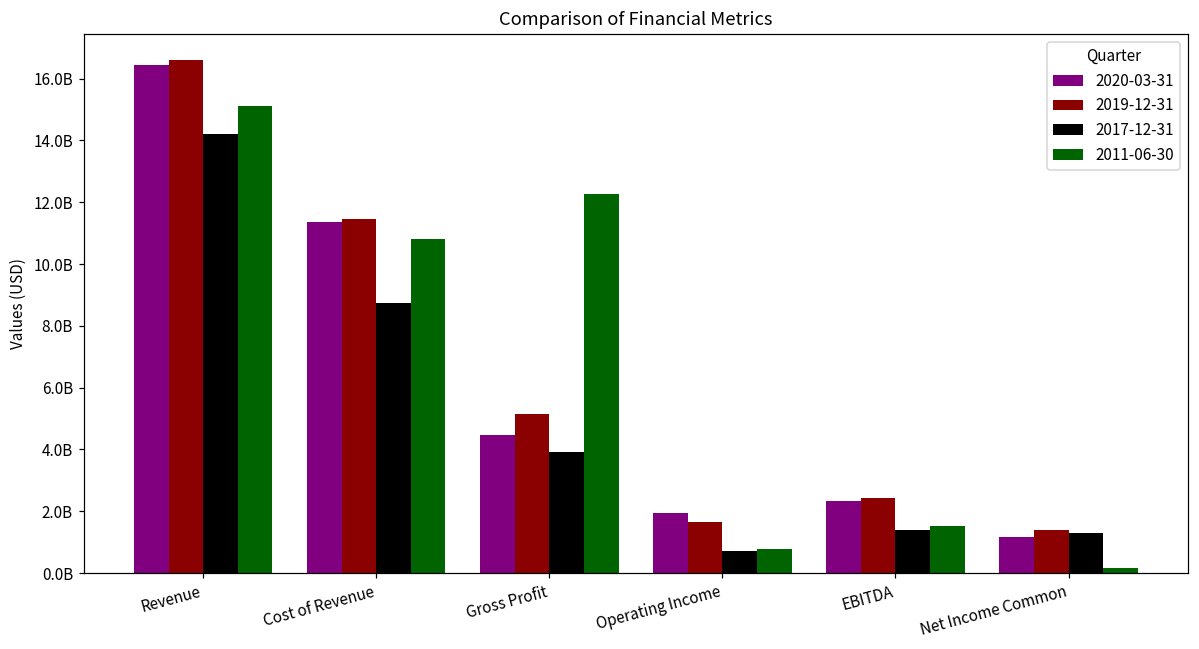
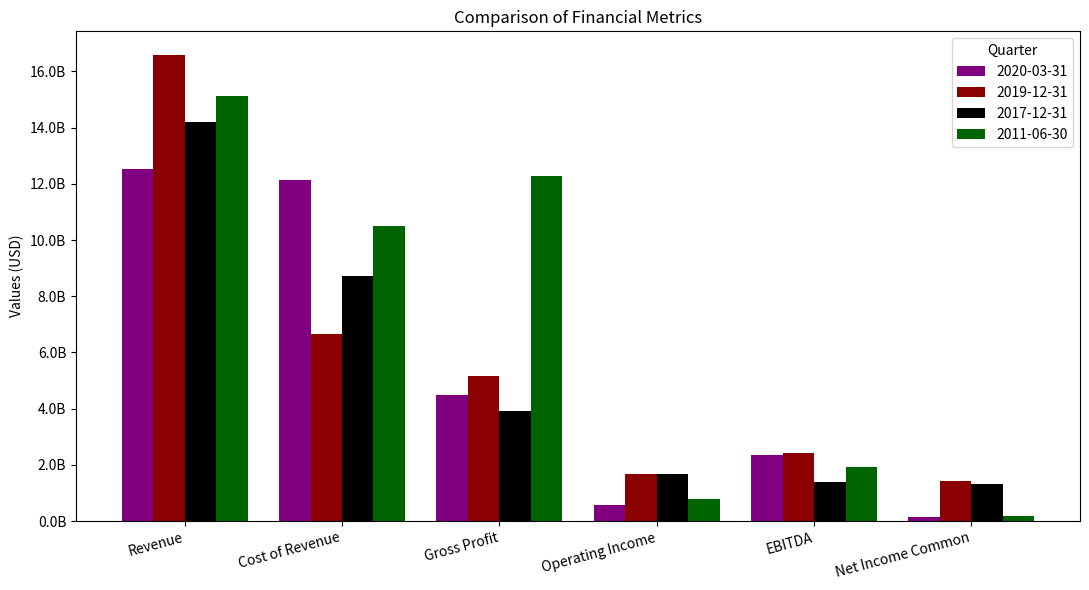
  {
    "2020-03-31": {
-     "Revenue": 16400000000,
-     "Cost of Revenue": 11400000000,
+     "Revenue": 12500000000,
+     "Cost of Revenue": 12100000000,
      "Gross Profit": 4500000000,
-     "Operating Income": 1900000000,
+     "Operating Income": 600000000,
      "EBITDA": 2300000000,
-     "Net Income Common": 1200000000
+     "Net Income Common": 100000000
    },
    "2019-12-31": {
      "Revenue": 16600000000,
-     "Cost of Revenue": 11500000000,
+     "Cost of Revenue": 6700000000,
      "Gross Profit": 5100000000,
      "Operating Income": 1700000000,
      "EBITDA": 2400000000,
      "Net Income Common": 1400000000
    },
    "2017-12-31": {
      "Revenue": 14200000000,
      "Cost of Revenue": 8700000000,
      "Gross Profit": 3900000000,
-     "Operating Income": 700000000,
+     "Operating Income": 1700000000,
      "EBITDA": 1400000000,
      "Net Income Common": 1300000000
    },
    "2011-06-30": {
      "Revenue": 15100000000,
-     "Cost of Revenue": 10800000000,
+     "Cost of Revenue": 10500000000,
      "Gross Profit": 12300000000,
      "Operating Income": 800000000,
-     "EBITDA": 1500000000,
+     "EBITDA": 1900000000,
      "Net Income Common": 200000000
    }
  }
